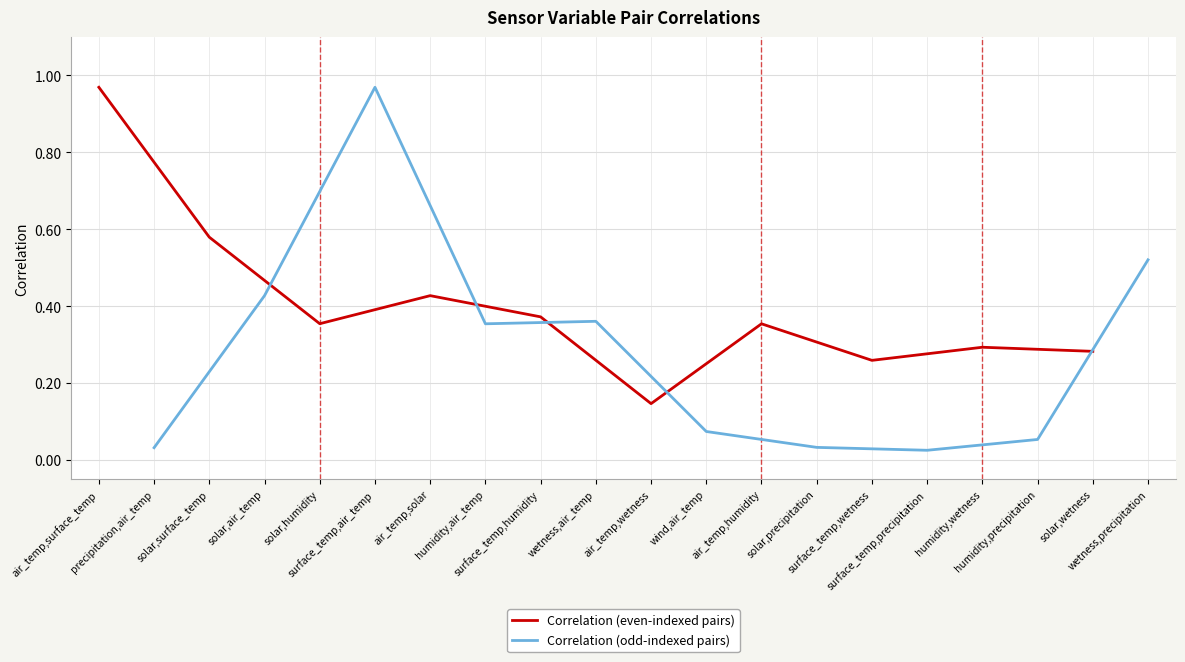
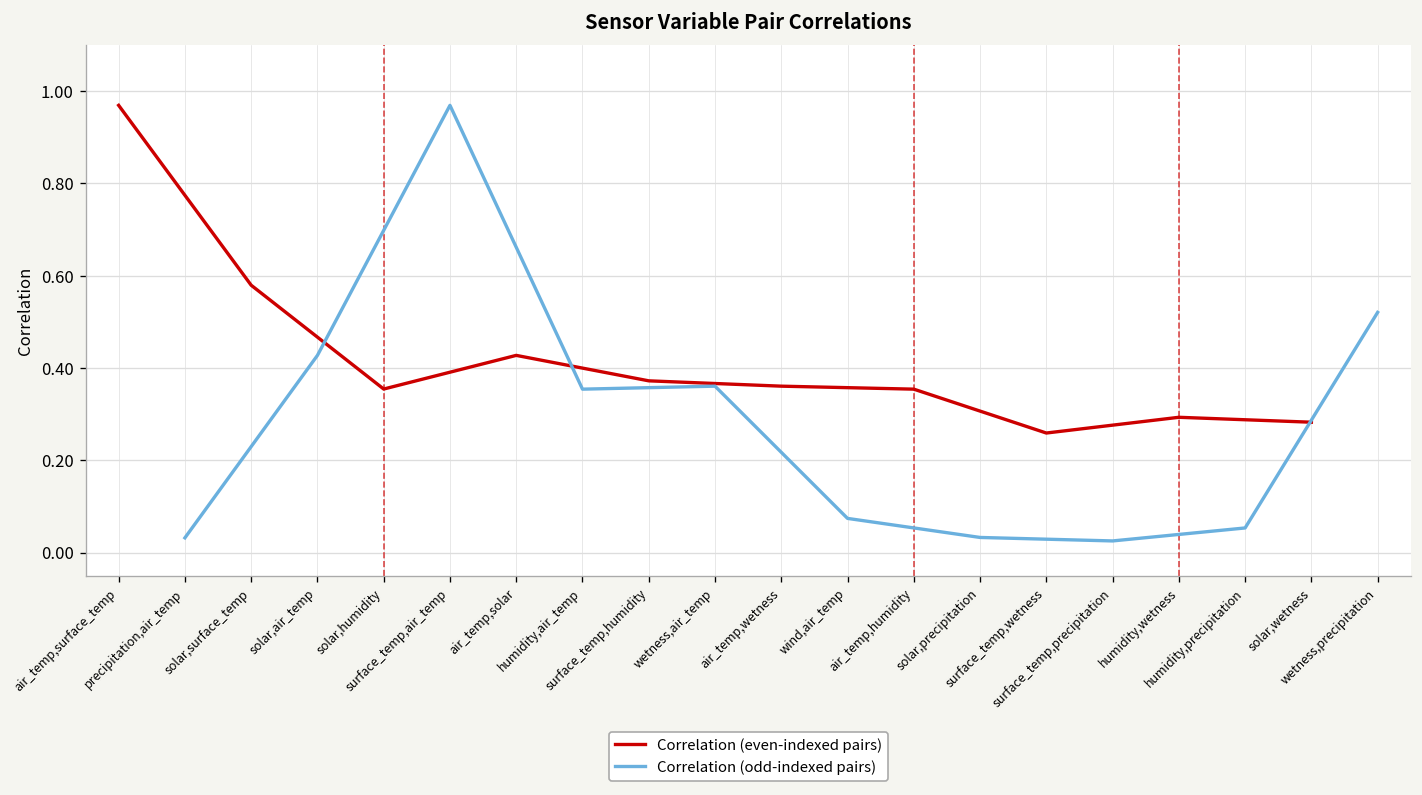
  {
    "Correlation (even-indexed pairs)": {
      "air_temp,surface_temp": 0.97,
      "solar,surface_temp": 0.58,
      "solar,humidity": 0.35,
      "air_temp,solar": 0.43,
      "surface_temp,humidity": 0.37,
-     "air_temp,wetness": 0.15,
+     "air_temp,wetness": 0.36,
      "air_temp,humidity": 0.35,
      "surface_temp,wetness": 0.26,
      "humidity,wetness": 0.29,
      "solar,wetness": 0.28
    },
    "Correlation (odd-indexed pairs)": {
      "precipitation,air_temp": 0.03,
      "solar,air_temp": 0.43,
      "surface_temp,air_temp": 0.97,
      "humidity,air_temp": 0.35,
      "wetness,air_temp": 0.36,
      "wind,air_temp": 0.07,
      "solar,precipitation": 0.03,
      "surface_temp,precipitation": 0.03,
      "humidity,precipitation": 0.05,
      "wetness,precipitation": 0.52
    }
  }
